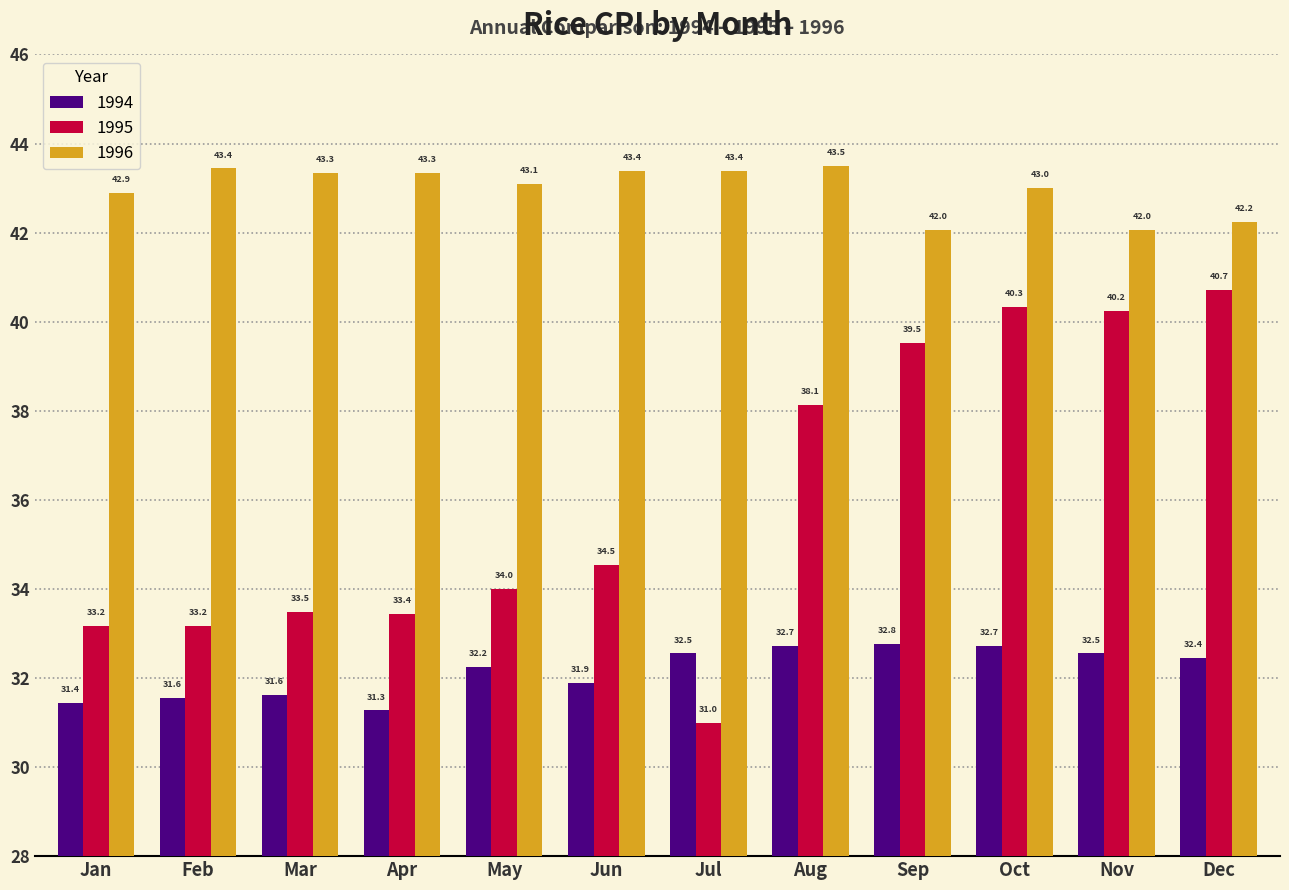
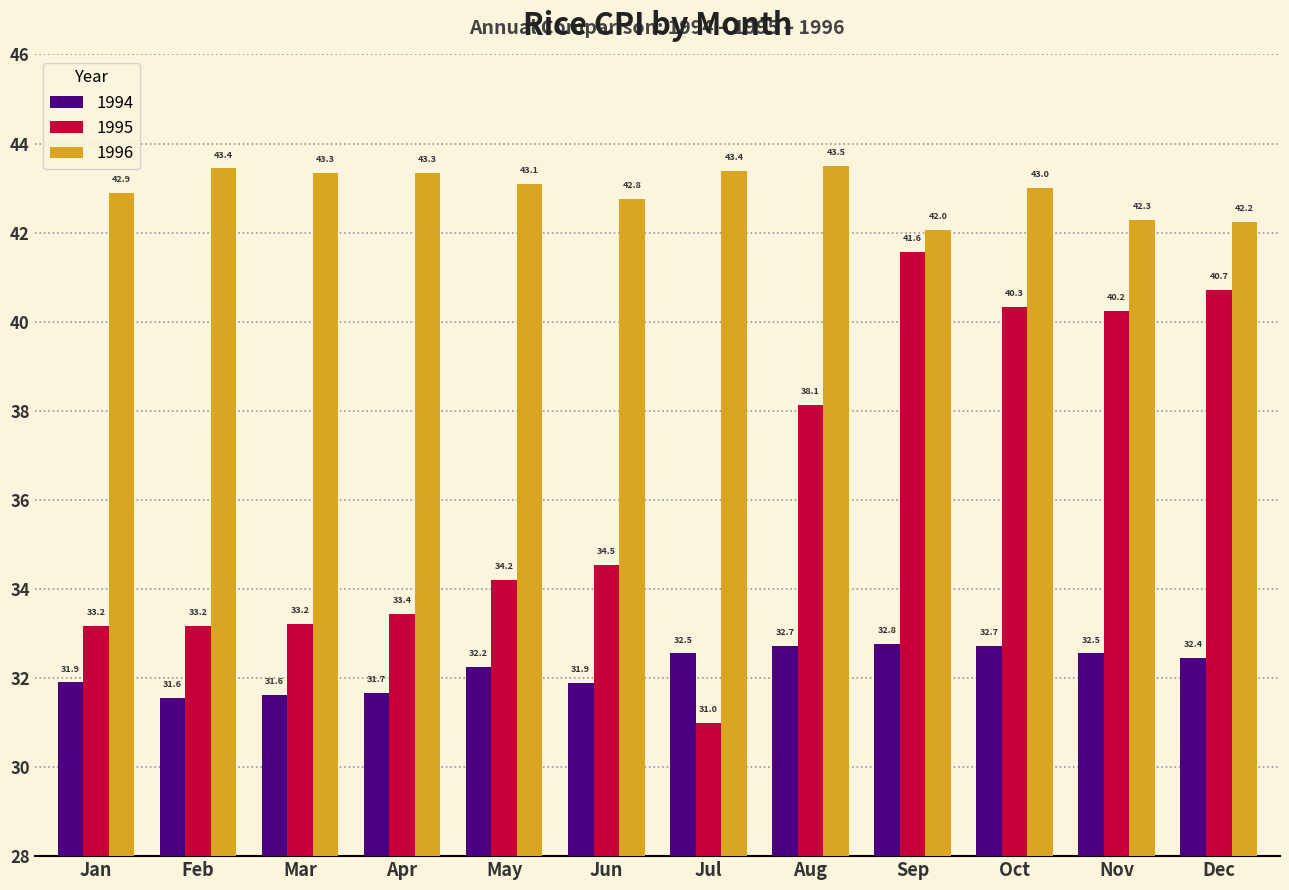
  {
    "1994": {
-     "Jan": 31.4,
+     "Jan": 31.9,
      "Feb": 31.6,
      "Mar": 31.6,
-     "Apr": 31.3,
+     "Apr": 31.7,
      "May": 32.2,
      "Jun": 31.9,
      "Jul": 32.5,
      "Aug": 32.7,
      "Sep": 32.8,
      "Oct": 32.7,
      "Nov": 32.5,
      "Dec": 32.4
    },
    "1995": {
      "Jan": 33.2,
      "Feb": 33.2,
-     "Mar": 33.5,
+     "Mar": 33.2,
      "Apr": 33.4,
-     "May": 34.0,
+     "May": 34.2,
      "Jun": 34.5,
      "Jul": 31.0,
      "Aug": 38.1,
-     "Sep": 39.5,
+     "Sep": 41.6,
      "Oct": 40.3,
      "Nov": 40.2,
      "Dec": 40.7
    },
    "1996": {
      "Jan": 42.9,
      "Feb": 43.4,
      "Mar": 43.3,
      "Apr": 43.3,
      "May": 43.1,
-     "Jun": 43.4,
+     "Jun": 42.8,
      "Jul": 43.4,
      "Aug": 43.5,
      "Sep": 42.0,
      "Oct": 43.0,
-     "Nov": 42.0,
+     "Nov": 42.3,
      "Dec": 42.2
    }
  }
